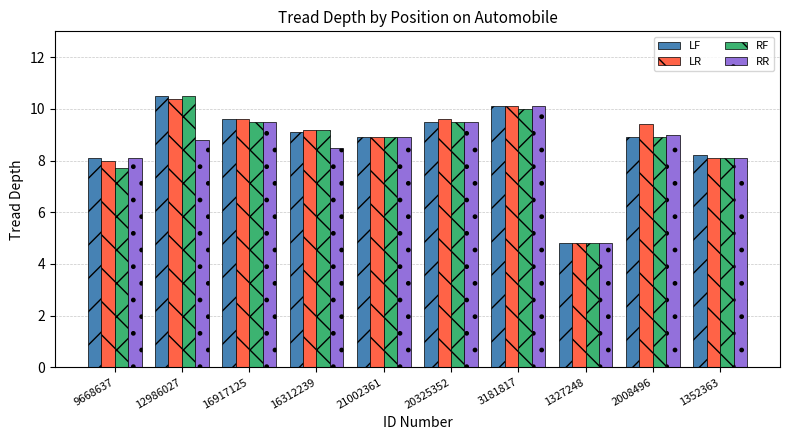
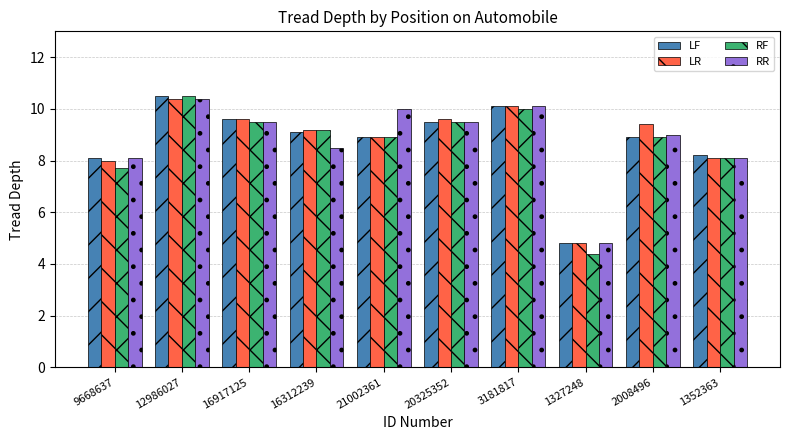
  {
    "LF": {
      "9668637": 8.1,
      "12986027": 10.5,
      "16917125": 9.6,
      "16312239": 9.1,
      "21002361": 8.9,
      "20325352": 9.5,
      "3181817": 10.1,
      "1327248": 4.8,
      "2008496": 8.9,
      "1352363": 8.2
    },
    "LR": {
      "9668637": 8.0,
      "12986027": 10.4,
      "16917125": 9.6,
      "16312239": 9.2,
      "21002361": 8.9,
      "20325352": 9.6,
      "3181817": 10.1,
      "1327248": 4.8,
      "2008496": 9.4,
      "1352363": 8.1
    },
    "RF": {
      "9668637": 7.7,
      "12986027": 10.5,
      "16917125": 9.5,
      "16312239": 9.2,
      "21002361": 8.9,
      "20325352": 9.5,
      "3181817": 10.0,
-     "1327248": 4.8,
+     "1327248": 4.4,
      "2008496": 8.9,
      "1352363": 8.1
    },
    "RR": {
      "9668637": 8.1,
-     "12986027": 8.8,
+     "12986027": 10.4,
      "16917125": 9.5,
      "16312239": 8.5,
-     "21002361": 8.9,
+     "21002361": 10.0,
      "20325352": 9.5,
      "3181817": 10.1,
      "1327248": 4.8,
      "2008496": 9.0,
      "1352363": 8.1
    }
  }
